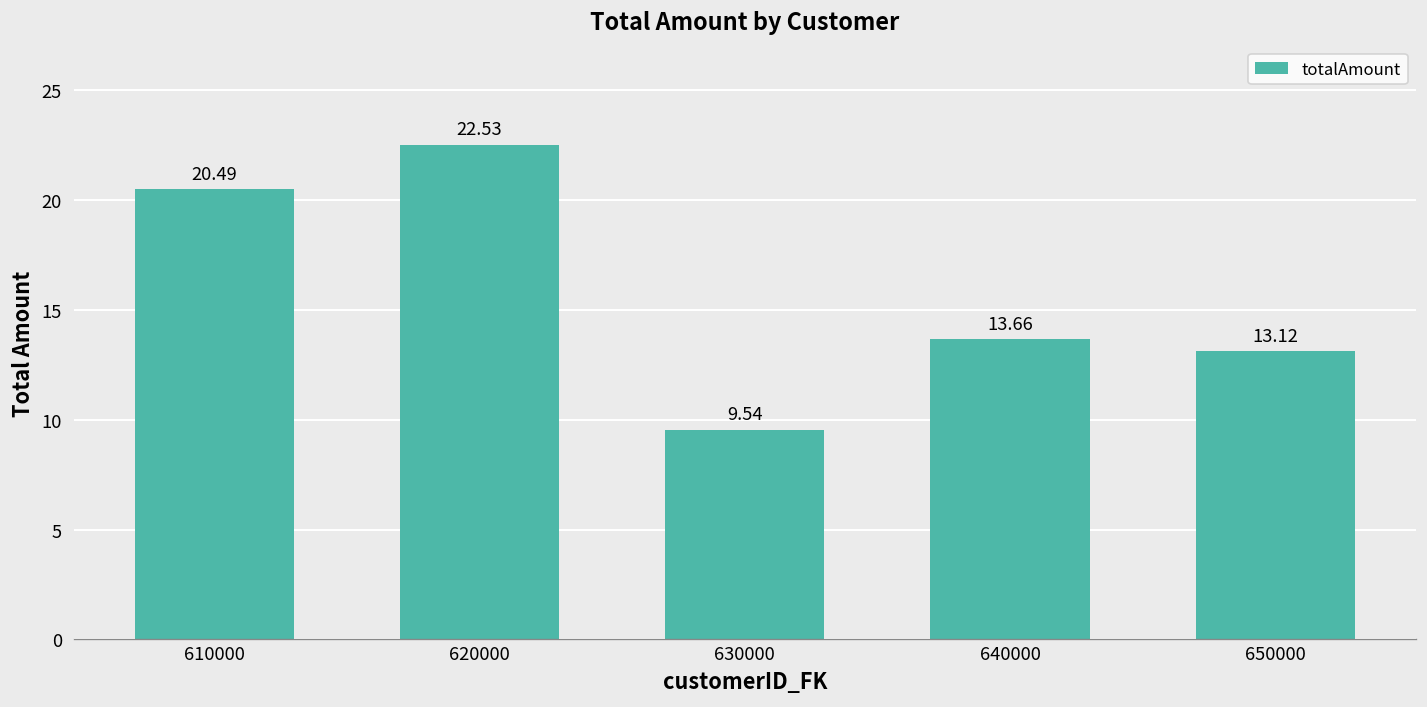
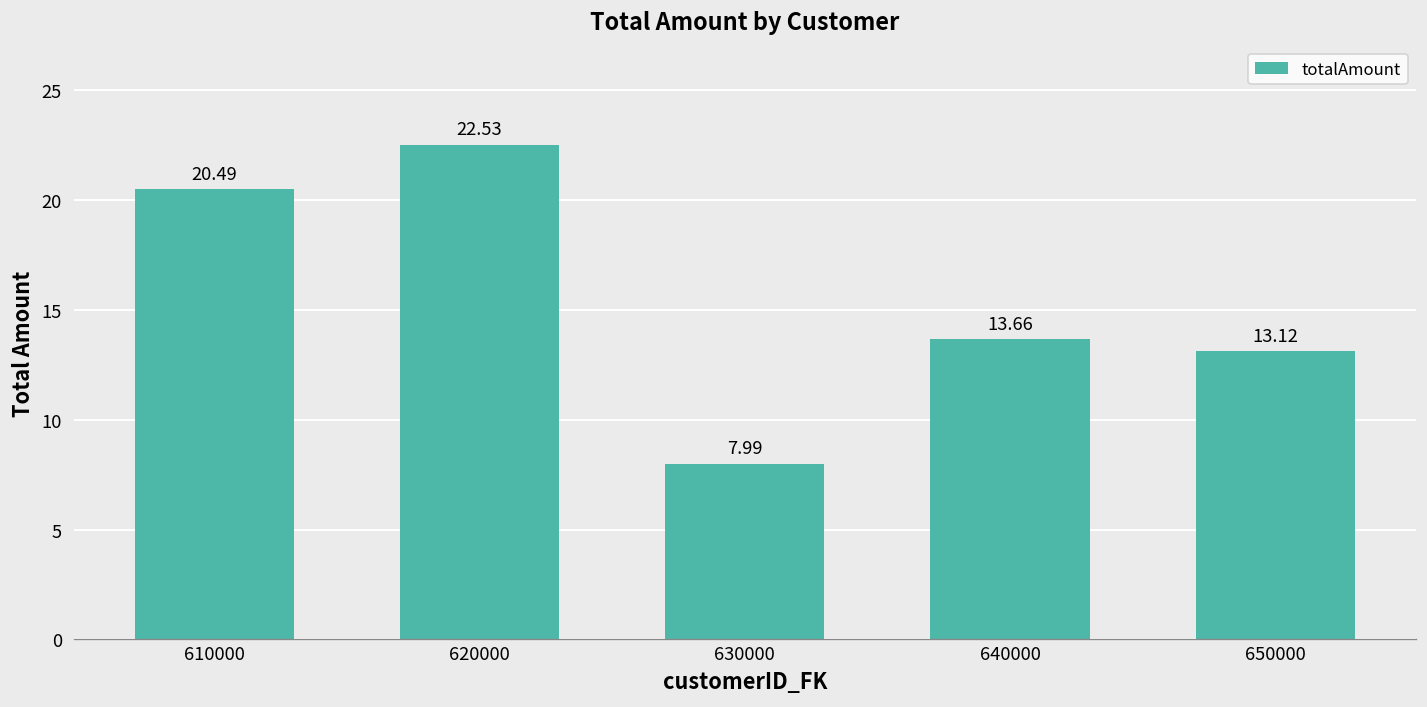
  {
    "610000": 20.49,
    "620000": 22.53,
-   "630000": 9.54,
+   "630000": 7.99,
    "640000": 13.66,
    "650000": 13.12
  }
